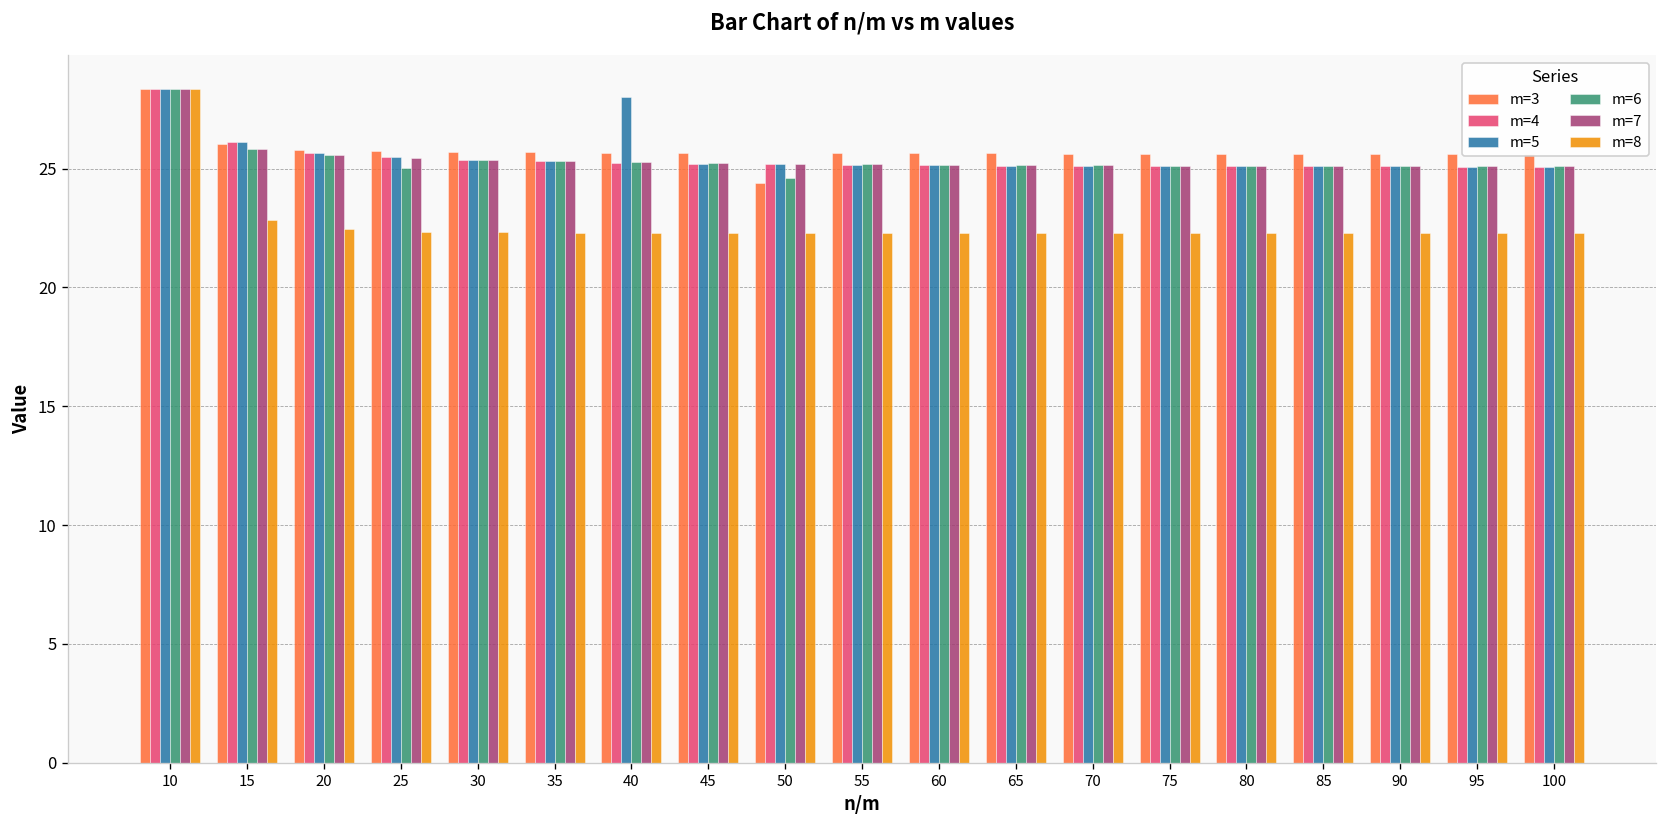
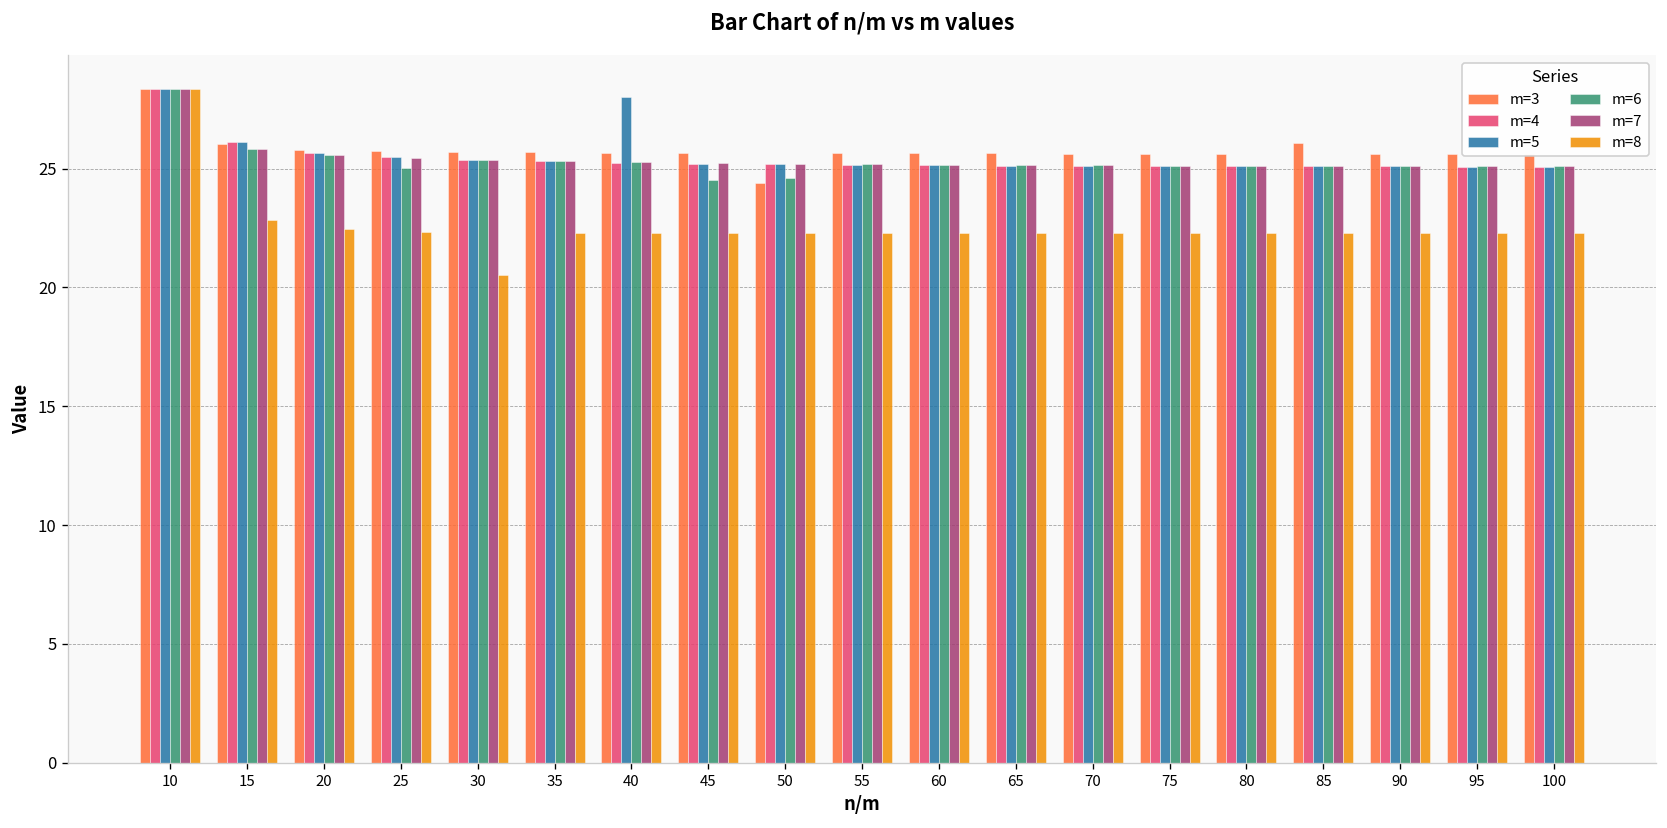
  {
    "m=3": {
      "10": 28.4,
      "15": 26.0,
      "20": 25.8,
      "25": 25.7,
      "30": 25.7,
      "35": 25.7,
      "40": 25.7,
      "45": 25.7,
      "50": 24.4,
      "55": 25.6,
      "60": 25.6,
      "65": 25.6,
      "70": 25.6,
      "75": 25.6,
      "80": 25.6,
-     "85": 25.6,
+     "85": 26.1,
      "90": 25.6,
      "95": 25.6
    },
    "m=4": {
      "10": 28.4,
      "15": 26.1,
      "20": 25.7,
      "25": 25.5,
      "30": 25.4,
      "35": 25.3,
      "40": 25.2,
      "45": 25.2,
      "50": 25.2,
      "55": 25.2,
      "60": 25.1,
      "65": 25.1,
      "70": 25.1,
      "75": 25.1,
      "80": 25.1,
      "85": 25.1,
      "90": 25.1,
      "95": 25.1,
      "100": 25.1
    },
    "m=5": {
      "10": 28.4,
      "15": 26.1,
      "20": 25.7,
      "25": 25.5,
      "30": 25.4,
      "35": 25.3,
      "40": 28.0,
      "45": 25.2,
      "50": 25.2,
      "55": 25.2,
      "60": 25.1,
      "65": 25.1,
      "70": 25.1,
      "75": 25.1,
      "80": 25.1,
      "85": 25.1,
      "90": 25.1,
      "95": 25.1,
      "100": 25.1
    },
    "m=6": {
      "10": 28.4,
      "15": 25.8,
      "20": 25.6,
      "25": 25.0,
      "30": 25.4,
      "35": 25.3,
      "40": 25.3,
-     "45": 25.2,
+     "45": 24.5,
      "50": 24.6,
      "55": 25.2,
      "60": 25.2,
      "65": 25.1,
      "70": 25.1,
      "75": 25.1,
      "80": 25.1,
      "85": 25.1,
      "90": 25.1,
      "95": 25.1,
      "100": 25.1
    },
    "m=7": {
      "10": 28.4,
      "15": 25.8,
      "20": 25.6,
      "25": 25.4,
      "30": 25.4,
      "35": 25.3,
      "40": 25.3,
      "45": 25.2,
      "50": 25.2,
      "55": 25.2,
      "60": 25.2,
      "65": 25.1,
      "70": 25.1,
      "75": 25.1,
      "80": 25.1,
      "85": 25.1,
      "90": 25.1,
      "95": 25.1,
      "100": 25.1
    },
    "m=8": {
      "10": 28.4,
      "15": 22.8,
      "20": 22.4,
      "25": 22.3,
-     "30": 22.3,
+     "30": 20.5,
      "35": 22.3,
      "40": 22.3,
      "45": 22.3,
      "50": 22.3,
      "55": 22.3,
      "60": 22.3,
      "65": 22.3,
      "70": 22.3,
      "75": 22.3,
      "80": 22.3,
      "85": 22.3,
      "90": 22.3,
      "95": 22.3,
      "100": 22.3
    }
  }
